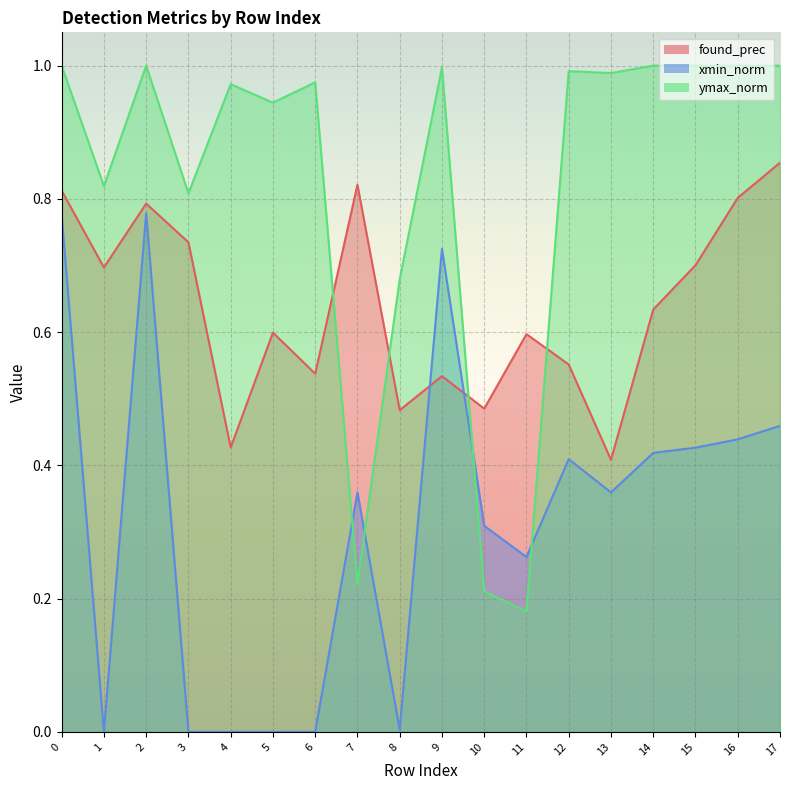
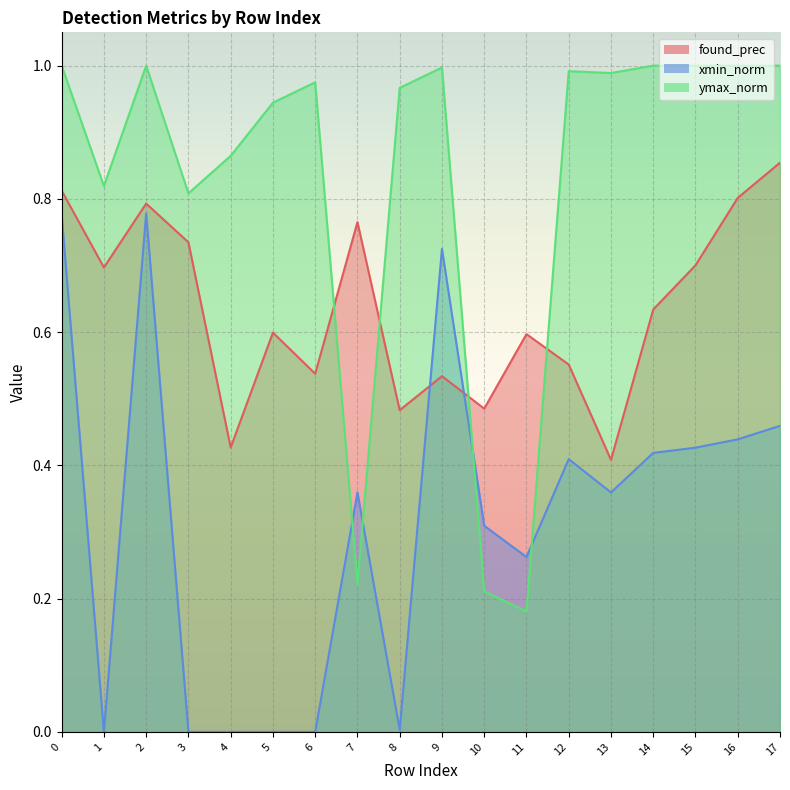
  {
    "found_prec": {
      "0": 0.81,
      "1": 0.70,
      "2": 0.79,
      "3": 0.73,
      "4": 0.43,
      "5": 0.60,
      "6": 0.54,
-     "7": 0.82,
+     "7": 0.77,
      "8": 0.48,
      "9": 0.53,
      "10": 0.49,
      "11": 0.60,
      "12": 0.55,
      "13": 0.41,
      "14": 0.63,
      "15": 0.70,
      "16": 0.80,
      "17": 0.85
    },
    "xmin_norm": {
      "0": 0.78,
      "1": 0.00,
      "2": 0.78,
      "3": 0.00,
      "4": 0.00,
      "5": 0.00,
      "6": 0.00,
      "7": 0.36,
      "8": 0.00,
      "9": 0.73,
      "10": 0.31,
      "11": 0.26,
      "12": 0.41,
      "13": 0.36,
      "14": 0.42,
      "15": 0.43,
      "16": 0.44,
      "17": 0.46
    },
    "ymax_norm": {
      "0": 1.00,
      "1": 0.82,
      "2": 1.00,
      "3": 0.81,
-     "4": 0.97,
+     "4": 0.86,
      "5": 0.94,
      "6": 0.98,
      "7": 0.22,
-     "8": 0.68,
+     "8": 0.97,
      "9": 1.00,
      "10": 0.21,
      "11": 0.18,
      "12": 0.99,
      "13": 0.99,
      "14": 1.00,
      "17": 1.00
    }
  }
